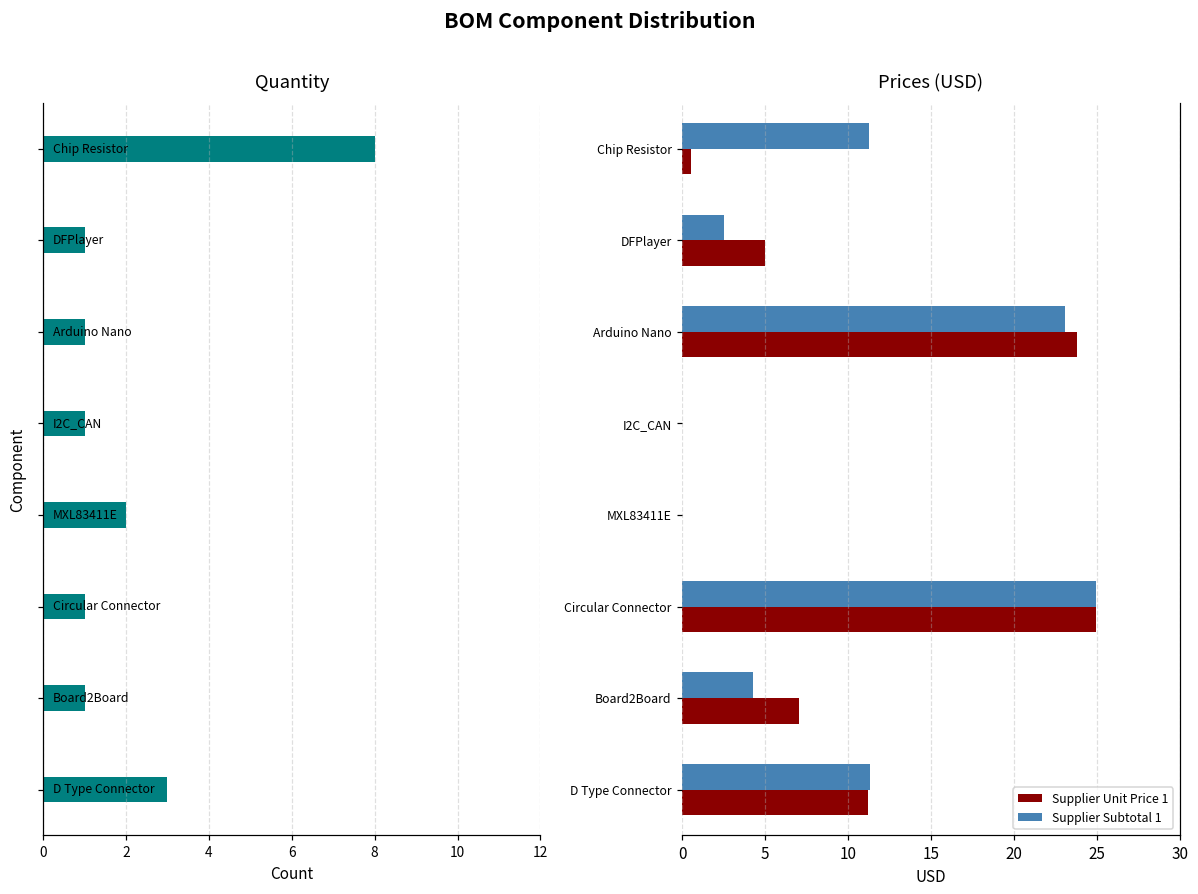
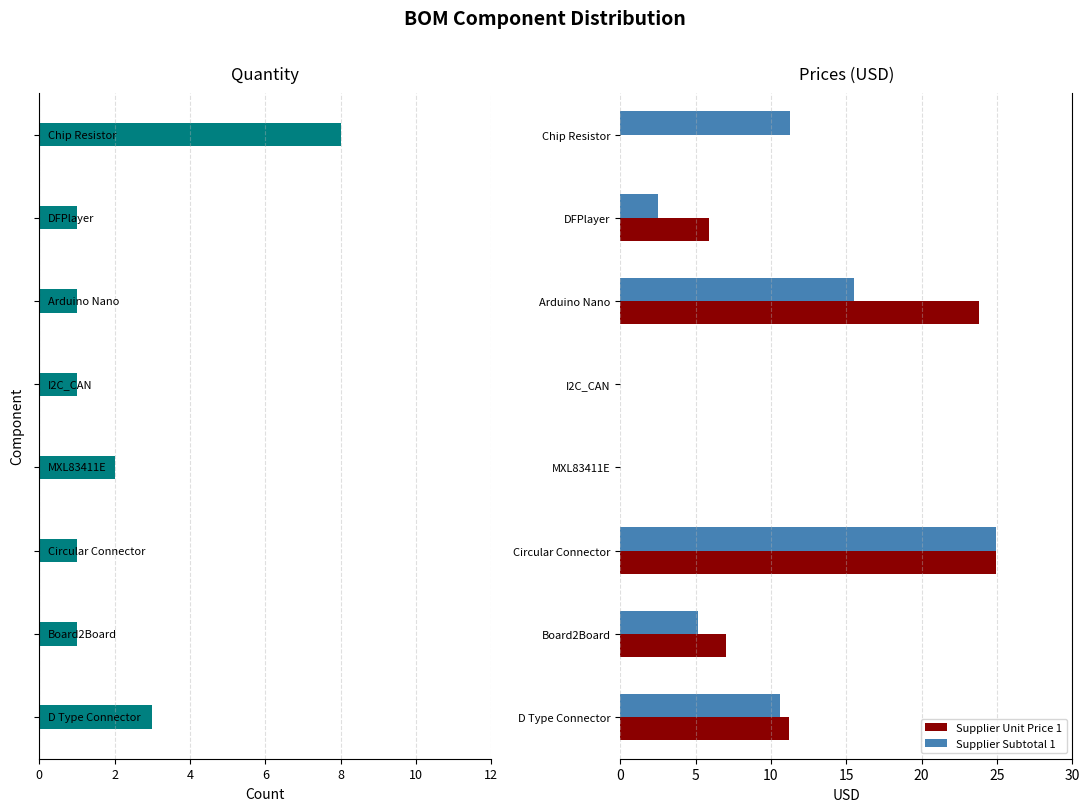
  {
    "Prices (USD)": {
      "Supplier Unit Price 1": {
-       "Chip Resistor": 0.5,
-       "DFPlayer": 5.0,
+       "Chip Resistor": 0.0,
+       "DFPlayer": 5.9,
        "Arduino Nano": 23.8,
        "I2C_CAN": 0.0,
        "MXL83411E": 0.0,
        "Circular Connector": 24.9,
        "Board2Board": 7.0,
        "D Type Connector": 11.2
      },
      "Supplier Subtotal 1": {
        "Chip Resistor": 11.3,
        "DFPlayer": 2.5,
-       "Arduino Nano": 23.1,
+       "Arduino Nano": 15.5,
        "I2C_CAN": 0.0,
        "MXL83411E": 0.0,
        "Circular Connector": 24.9,
-       "Board2Board": 4.3,
-       "D Type Connector": 11.3
+       "Board2Board": 5.2,
+       "D Type Connector": 10.6
      }
    }
  }
